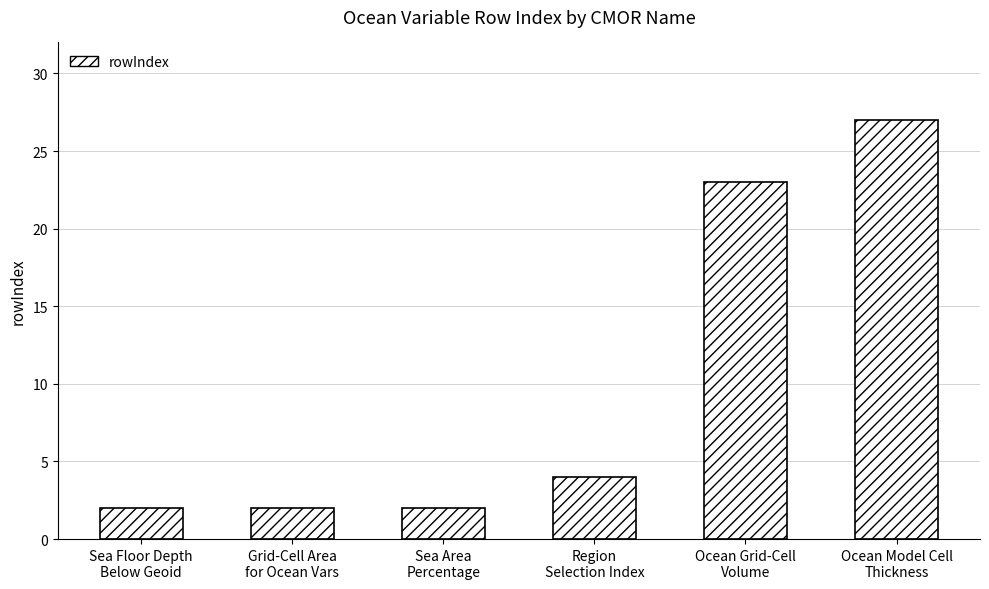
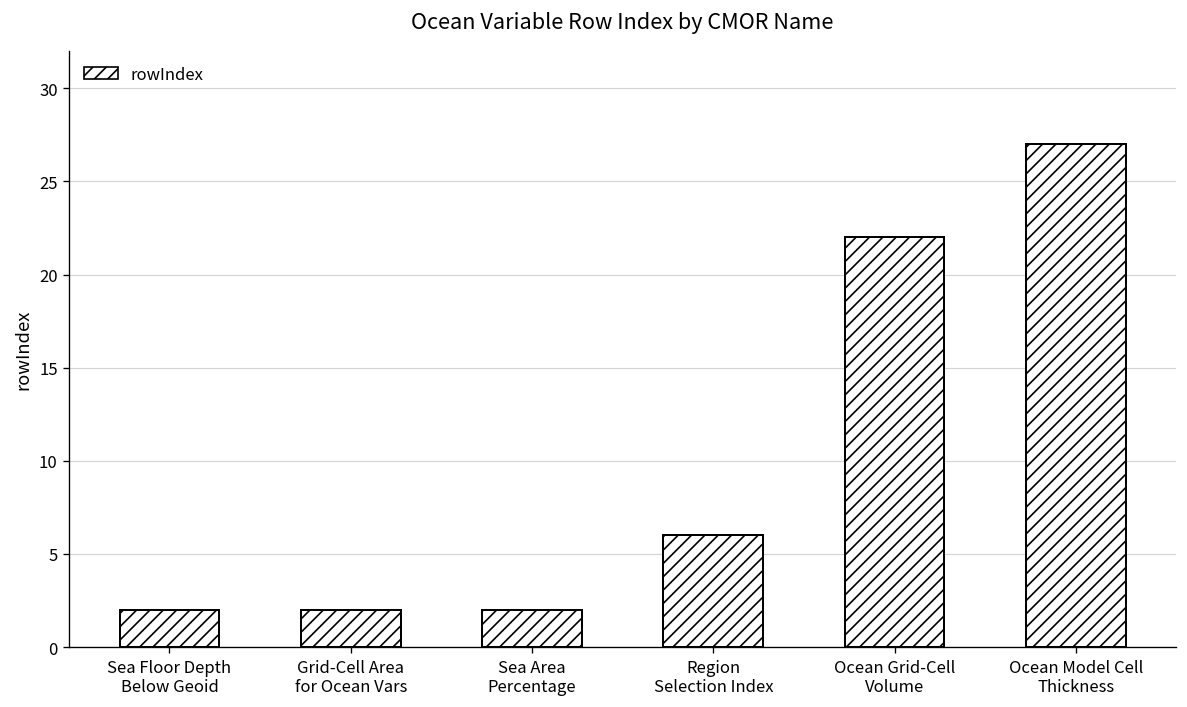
  {
    "Sea Floor Depth Below Geoid": 2,
    "Grid-Cell Area for Ocean Vars": 2,
    "Sea Area Percentage": 2,
-   "Region Selection Index": 4,
-   "Ocean Grid-Cell Volume": 23,
+   "Region Selection Index": 6,
+   "Ocean Grid-Cell Volume": 22,
    "Ocean Model Cell Thickness": 27
  }
